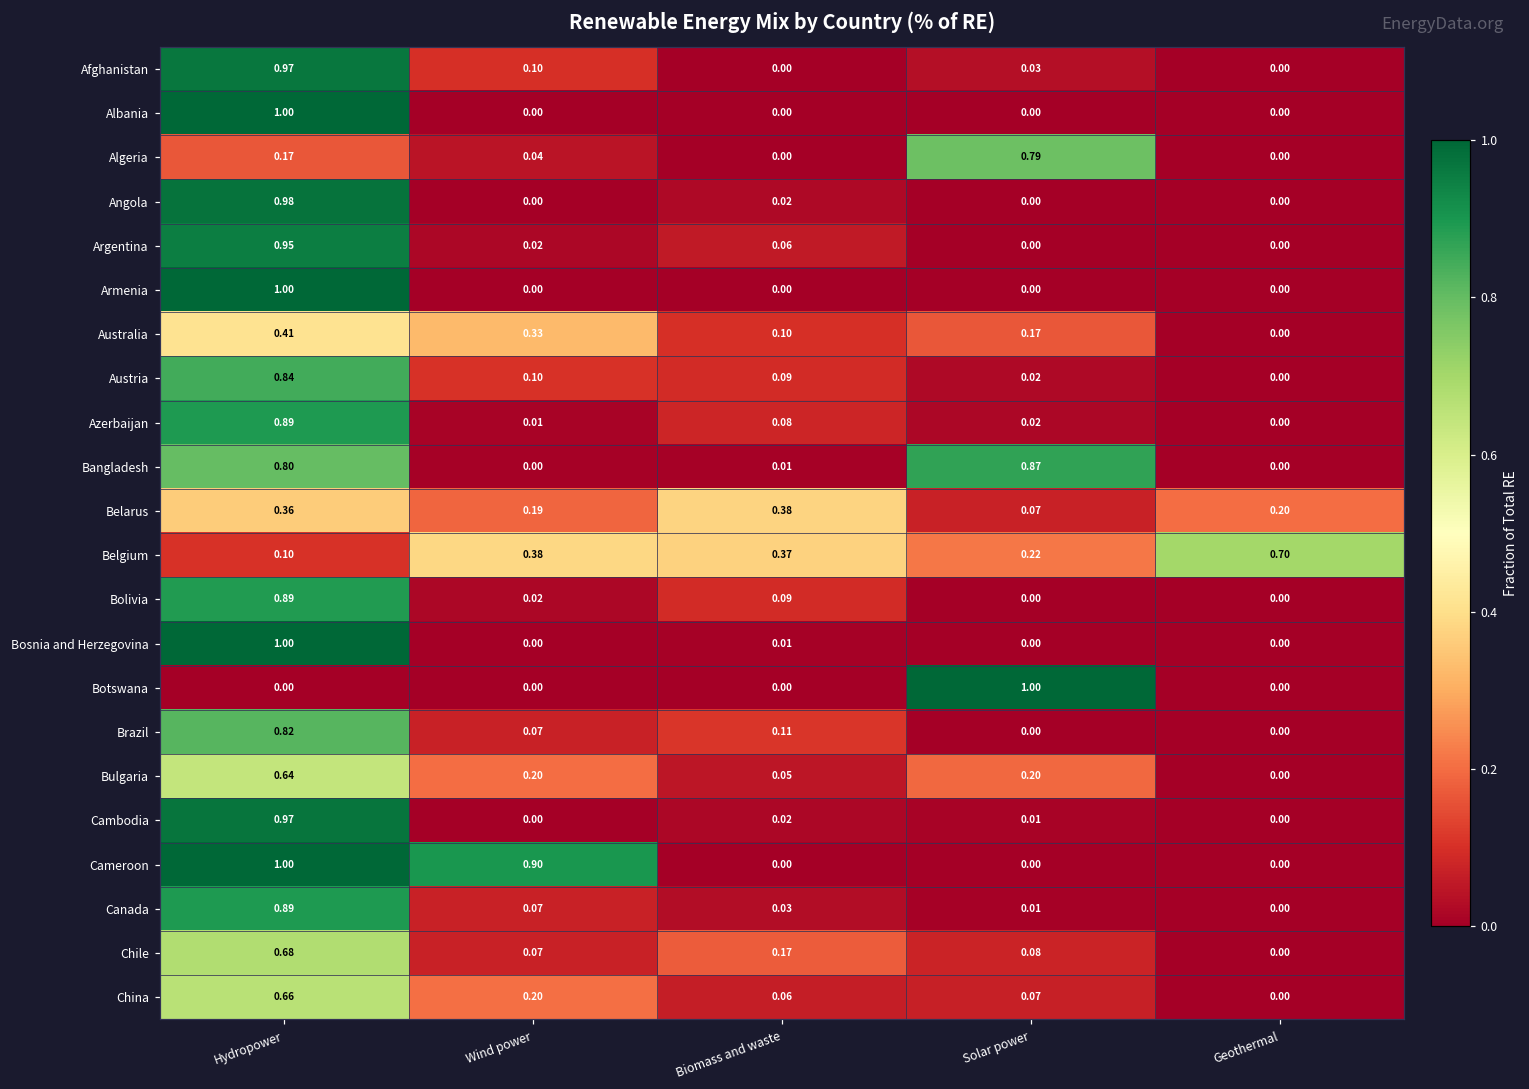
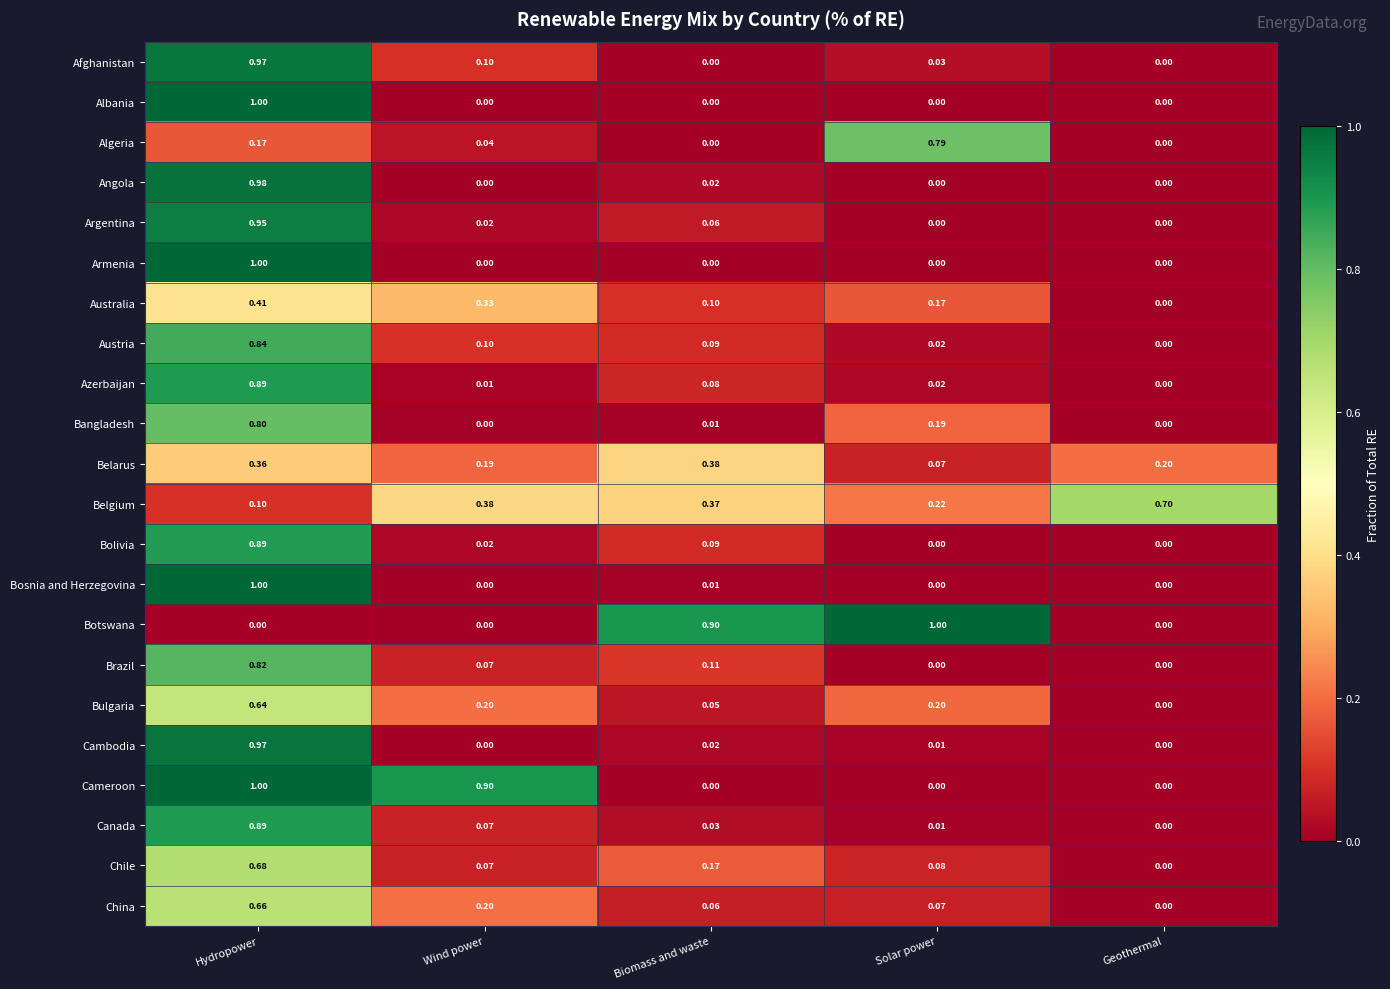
  {
    "Afghanistan": {
      "Hydropower": 0.97,
      "Wind power": 0.10,
      "Biomass and waste": 0.00,
      "Solar power": 0.03,
      "Geothermal": 0.00
    },
    "Albania": {
      "Hydropower": 1.00,
      "Wind power": 0.00,
      "Biomass and waste": 0.00,
      "Solar power": 0.00,
      "Geothermal": 0.00
    },
    "Algeria": {
      "Hydropower": 0.17,
      "Wind power": 0.04,
      "Biomass and waste": 0.00,
      "Solar power": 0.79,
      "Geothermal": 0.00
    },
    "Angola": {
      "Hydropower": 0.98,
      "Wind power": 0.00,
      "Biomass and waste": 0.02,
      "Solar power": 0.00,
      "Geothermal": 0.00
    },
    "Argentina": {
      "Hydropower": 0.95,
      "Wind power": 0.02,
      "Biomass and waste": 0.06,
      "Solar power": 0.00,
      "Geothermal": 0.00
    },
    "Armenia": {
      "Hydropower": 1.00,
      "Wind power": 0.00,
      "Biomass and waste": 0.00,
      "Solar power": 0.00,
      "Geothermal": 0.00
    },
    "Australia": {
      "Hydropower": 0.41,
      "Wind power": 0.33,
      "Biomass and waste": 0.10,
      "Solar power": 0.17,
      "Geothermal": 0.00
    },
    "Austria": {
      "Hydropower": 0.84,
      "Wind power": 0.10,
      "Biomass and waste": 0.09,
      "Solar power": 0.02,
      "Geothermal": 0.00
    },
    "Azerbaijan": {
      "Hydropower": 0.89,
      "Wind power": 0.01,
      "Biomass and waste": 0.08,
      "Solar power": 0.02,
      "Geothermal": 0.00
    },
    "Bangladesh": {
      "Hydropower": 0.80,
      "Wind power": 0.00,
      "Biomass and waste": 0.01,
-     "Solar power": 0.87,
+     "Solar power": 0.19,
      "Geothermal": 0.00
    },
    "Belarus": {
      "Hydropower": 0.36,
      "Wind power": 0.19,
      "Biomass and waste": 0.38,
      "Solar power": 0.07,
      "Geothermal": 0.20
    },
    "Belgium": {
      "Hydropower": 0.10,
      "Wind power": 0.38,
      "Biomass and waste": 0.37,
      "Solar power": 0.22,
      "Geothermal": 0.70
    },
    "Bolivia": {
      "Hydropower": 0.89,
      "Wind power": 0.02,
      "Biomass and waste": 0.09,
      "Solar power": 0.00,
      "Geothermal": 0.00
    },
    "Bosnia and Herzegovina": {
      "Hydropower": 1.00,
      "Wind power": 0.00,
      "Biomass and waste": 0.01,
      "Solar power": 0.00,
      "Geothermal": 0.00
    },
    "Botswana": {
      "Hydropower": 0.00,
      "Wind power": 0.00,
-     "Biomass and waste": 0.00,
+     "Biomass and waste": 0.90,
      "Solar power": 1.00,
      "Geothermal": 0.00
    },
    "Brazil": {
      "Hydropower": 0.82,
      "Wind power": 0.07,
      "Biomass and waste": 0.11,
      "Solar power": 0.00,
      "Geothermal": 0.00
    },
    "Bulgaria": {
      "Hydropower": 0.64,
      "Wind power": 0.20,
      "Biomass and waste": 0.05,
      "Solar power": 0.20,
      "Geothermal": 0.00
    },
    "Cambodia": {
      "Hydropower": 0.97,
      "Wind power": 0.00,
      "Biomass and waste": 0.02,
      "Solar power": 0.01,
      "Geothermal": 0.00
    },
    "Cameroon": {
      "Hydropower": 1.00,
      "Wind power": 0.90,
      "Biomass and waste": 0.00,
      "Solar power": 0.00,
      "Geothermal": 0.00
    },
    "Canada": {
      "Hydropower": 0.89,
      "Wind power": 0.07,
      "Biomass and waste": 0.03,
      "Solar power": 0.01,
      "Geothermal": 0.00
    },
    "Chile": {
      "Hydropower": 0.68,
      "Wind power": 0.07,
      "Biomass and waste": 0.17,
      "Solar power": 0.08,
      "Geothermal": 0.00
    },
    "China": {
      "Hydropower": 0.66,
      "Wind power": 0.20,
      "Biomass and waste": 0.06,
      "Solar power": 0.07,
      "Geothermal": 0.00
    }
  }
